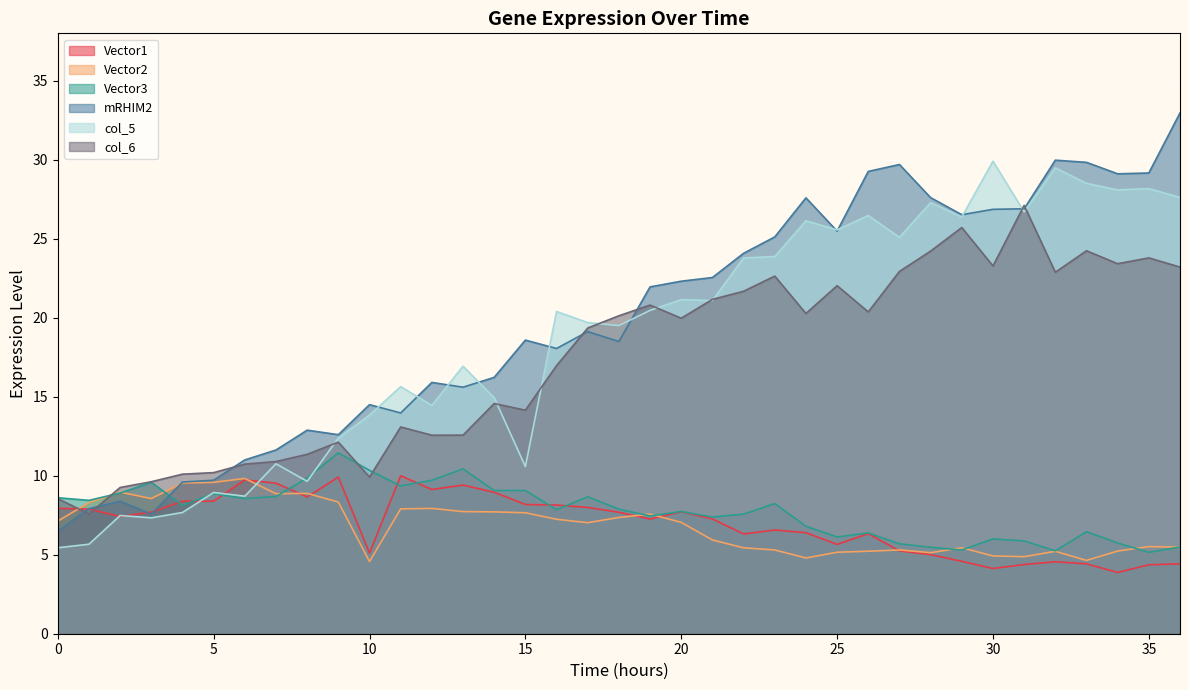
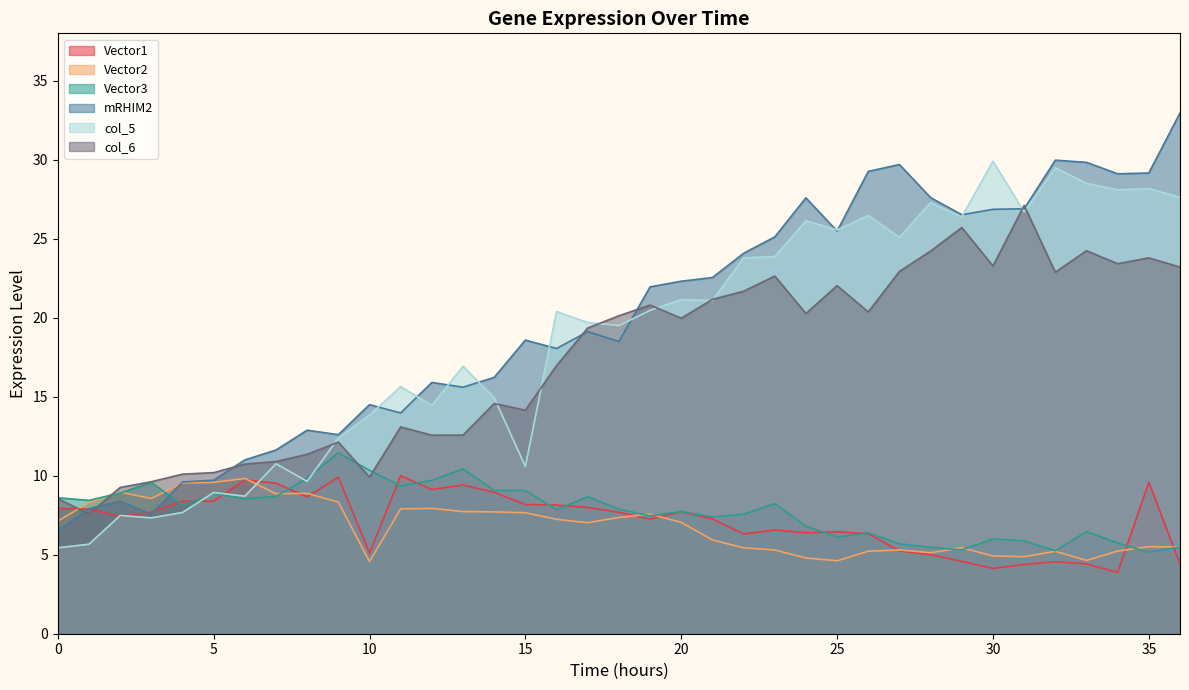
  {
    "Vector1": {
      "0": 7.9,
      "5": 8.4,
      "10": 5.1,
      "15": 8.2,
-     "25": 5.7,
+     "25": 6.4,
      "30": 4.1,
-     "35": 4.4
+     "35": 9.6
    },
    "Vector2": {
      "0": 7.1,
      "10": 4.6,
      "15": 7.7,
      "20": 7.0,
-     "25": 5.2,
+     "25": 4.6,
      "30": 4.9,
      "35": 5.5
    },
    "col_5": {
      "0": 5.4,
      "10": 13.8,
      "15": 10.6,
      "20": 21.1,
      "30": 29.9,
      "35": 28.2
    }
  }
